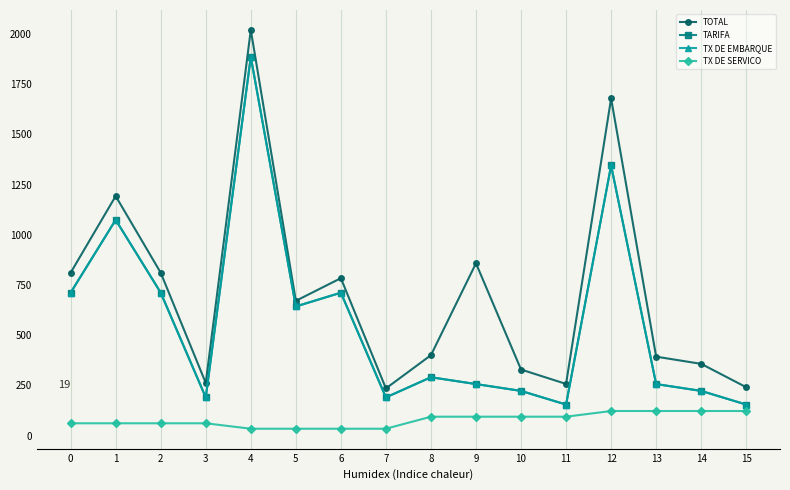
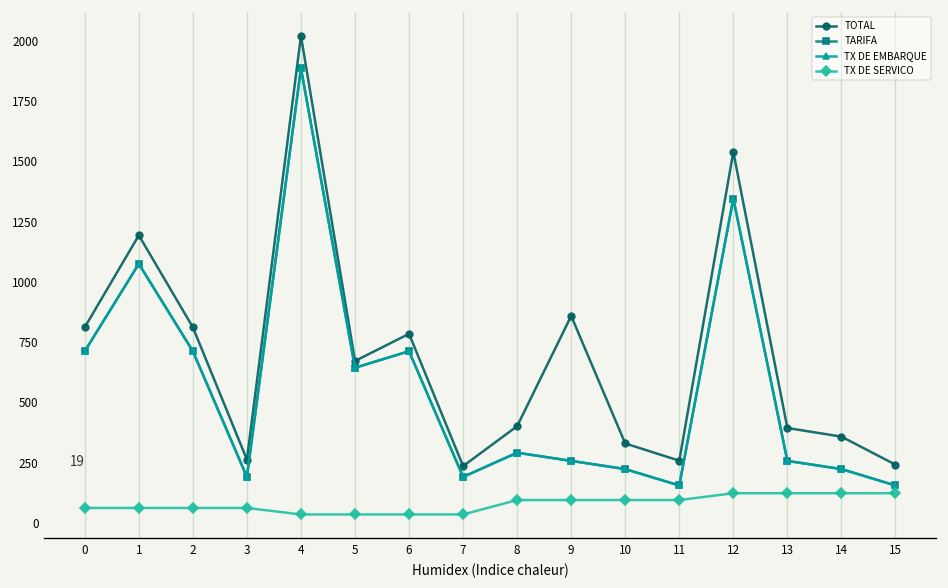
  {
    "TOTAL": {
      "0": 810,
      "1": 1190,
      "2": 810,
      "3": 260,
      "4": 2020,
      "5": 670,
      "6": 780,
      "7": 240,
      "8": 400,
      "9": 860,
      "10": 330,
      "11": 260,
-     "12": 1680,
+     "12": 1540,
      "13": 390,
      "14": 360,
      "15": 240
    }
  }
